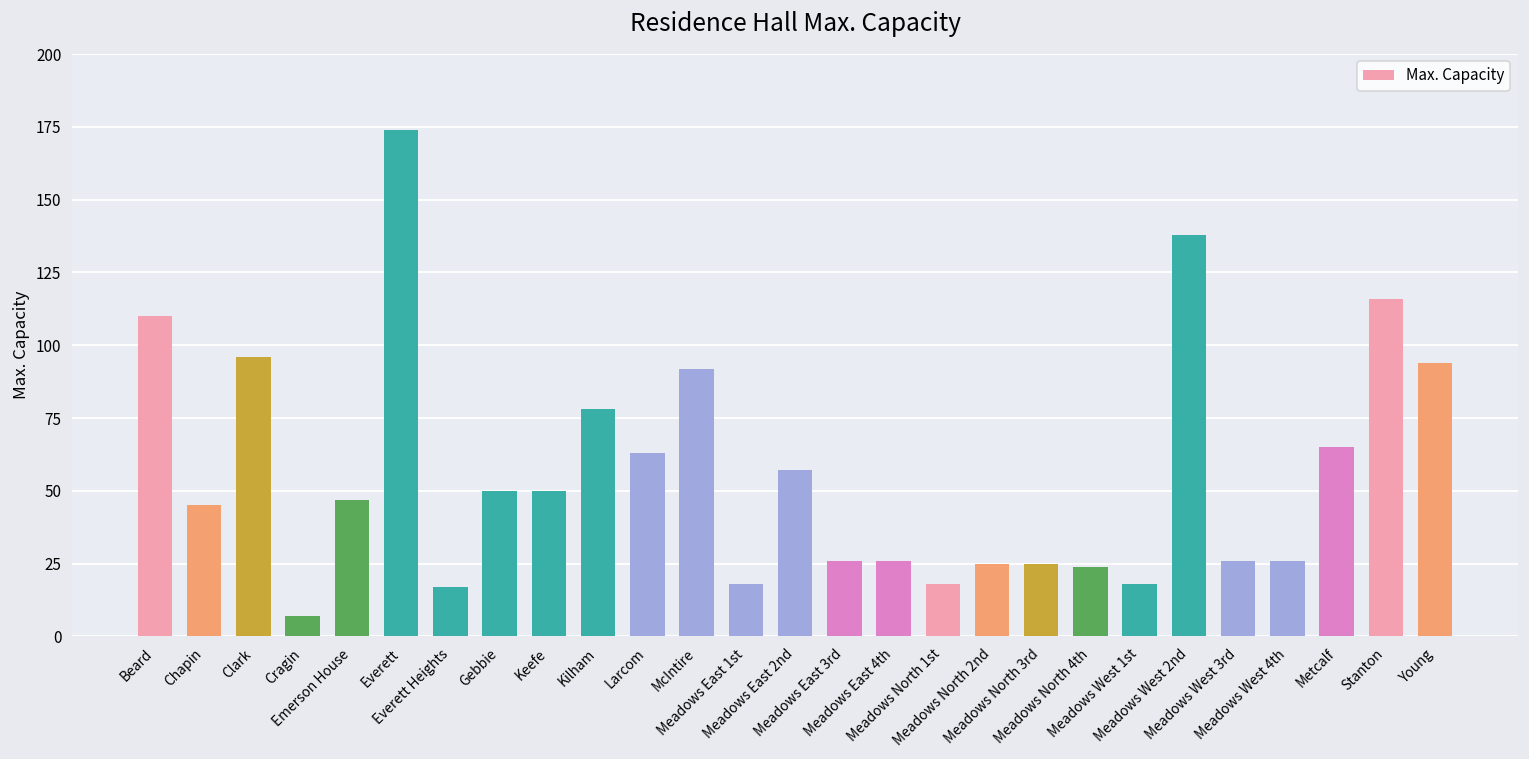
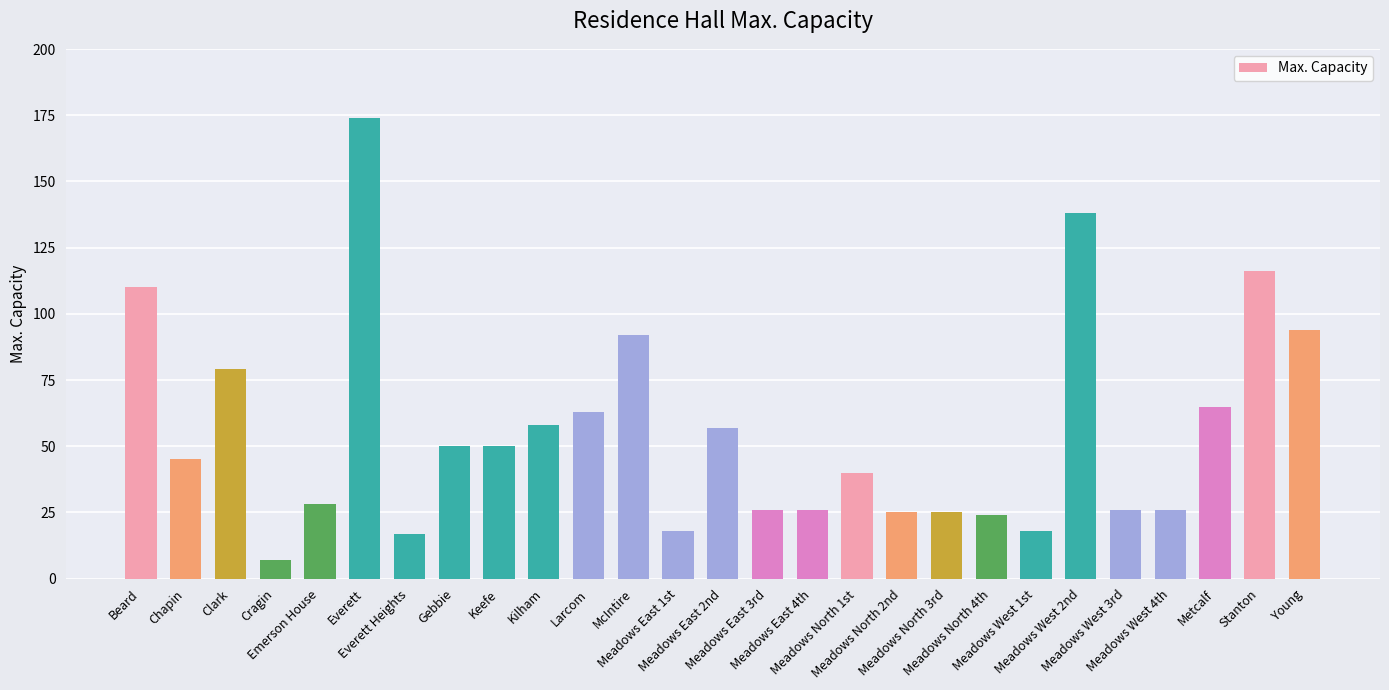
  {
    "Beard": 110,
    "Chapin": 45,
-   "Clark": 96,
+   "Clark": 79,
    "Cragin": 7,
-   "Emerson House": 47,
+   "Emerson House": 28,
    "Everett": 174,
    "Everett Heights": 17,
    "Gebbie": 50,
    "Keefe": 50,
-   "Kilham": 78,
+   "Kilham": 58,
    "Larcom": 63,
    "McIntire": 92,
    "Meadows East 1st": 18,
    "Meadows East 2nd": 57,
    "Meadows East 3rd": 26,
    "Meadows East 4th": 26,
-   "Meadows North 1st": 18,
+   "Meadows North 1st": 40,
    "Meadows North 2nd": 25,
    "Meadows North 3rd": 25,
    "Meadows North 4th": 24,
    "Meadows West 1st": 18,
    "Meadows West 2nd": 138,
    "Meadows West 3rd": 26,
    "Meadows West 4th": 26,
    "Metcalf": 65,
    "Stanton": 116,
    "Young": 94
  }
